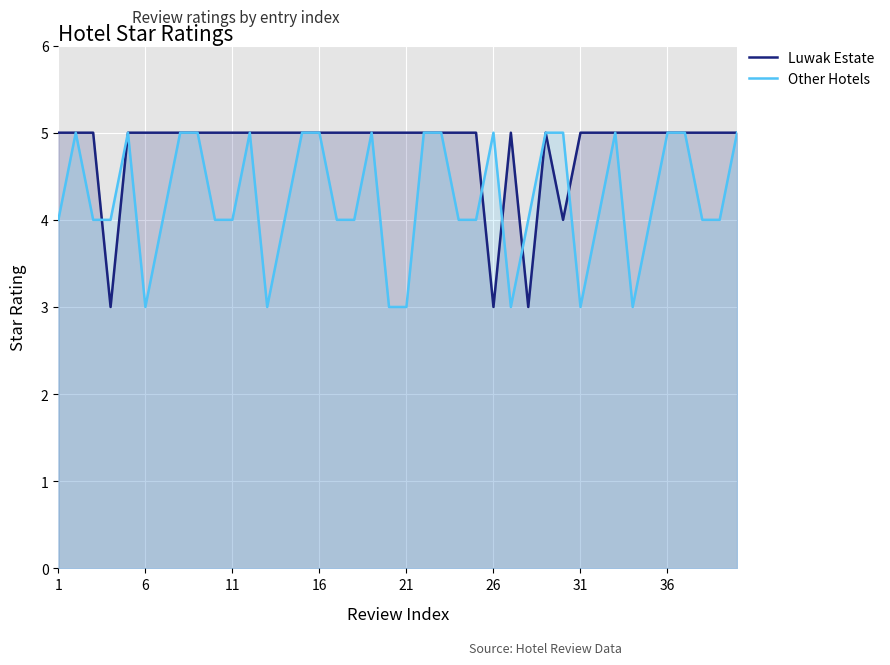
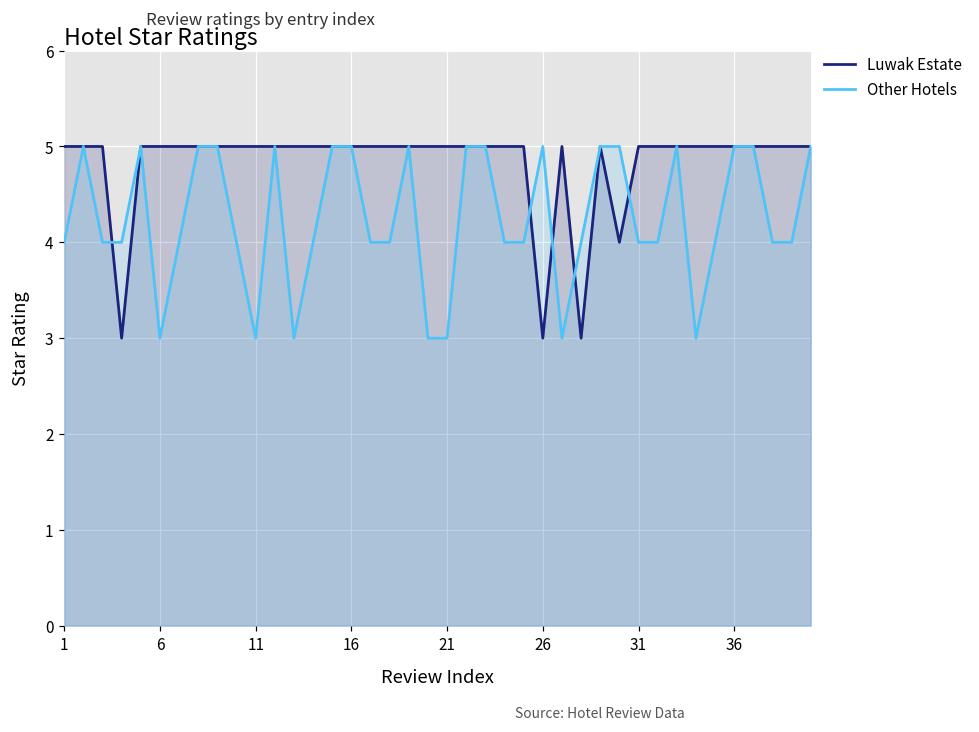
  {
    "Luwak Estate": {
      "1": 5,
      "6": 5,
      "11": 5,
      "21": 5,
      "26": 3,
      "31": 5
    },
    "Other Hotels": {
      "1": 4,
      "6": 3,
-     "11": 4,
+     "11": 3,
      "21": 3,
      "26": 5,
-     "31": 3
+     "31": 4
    }
  }
